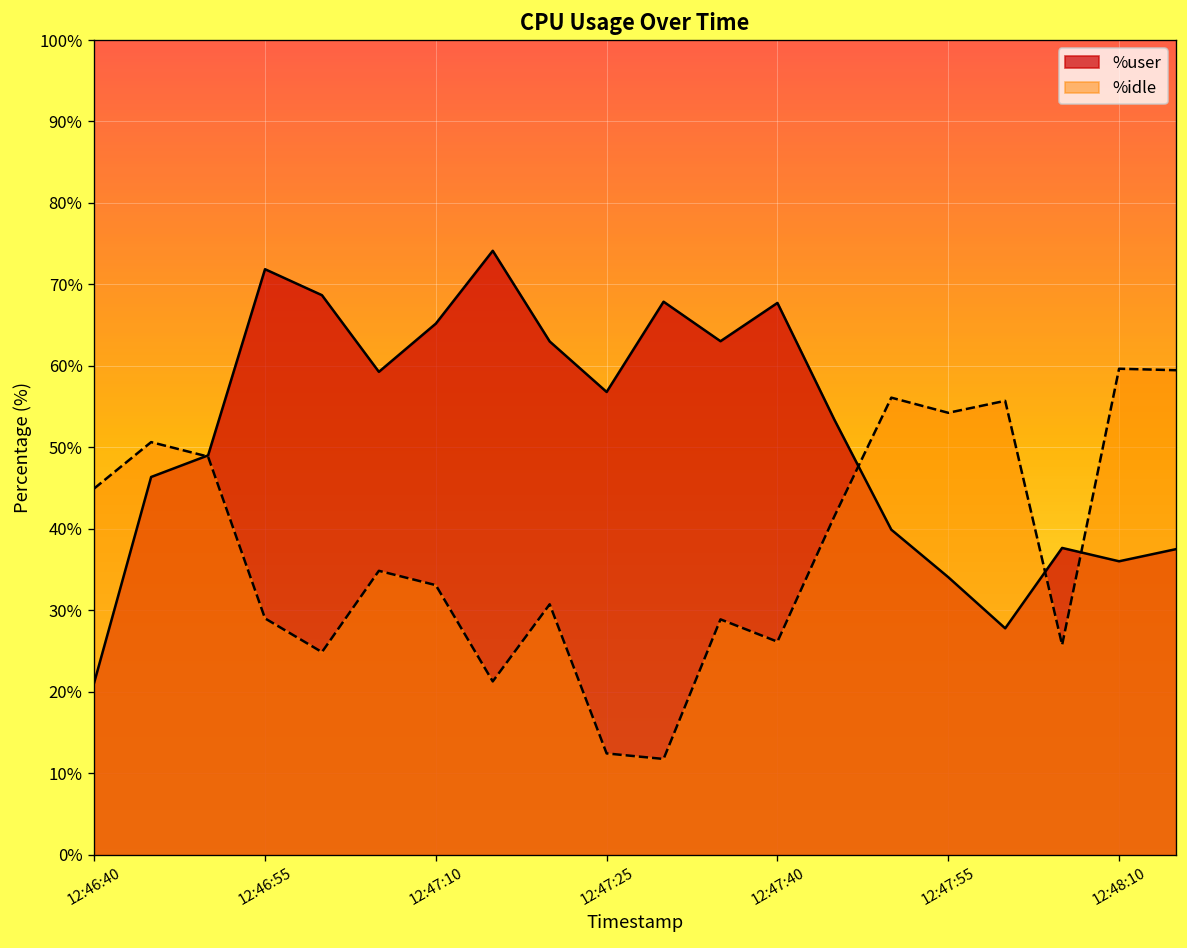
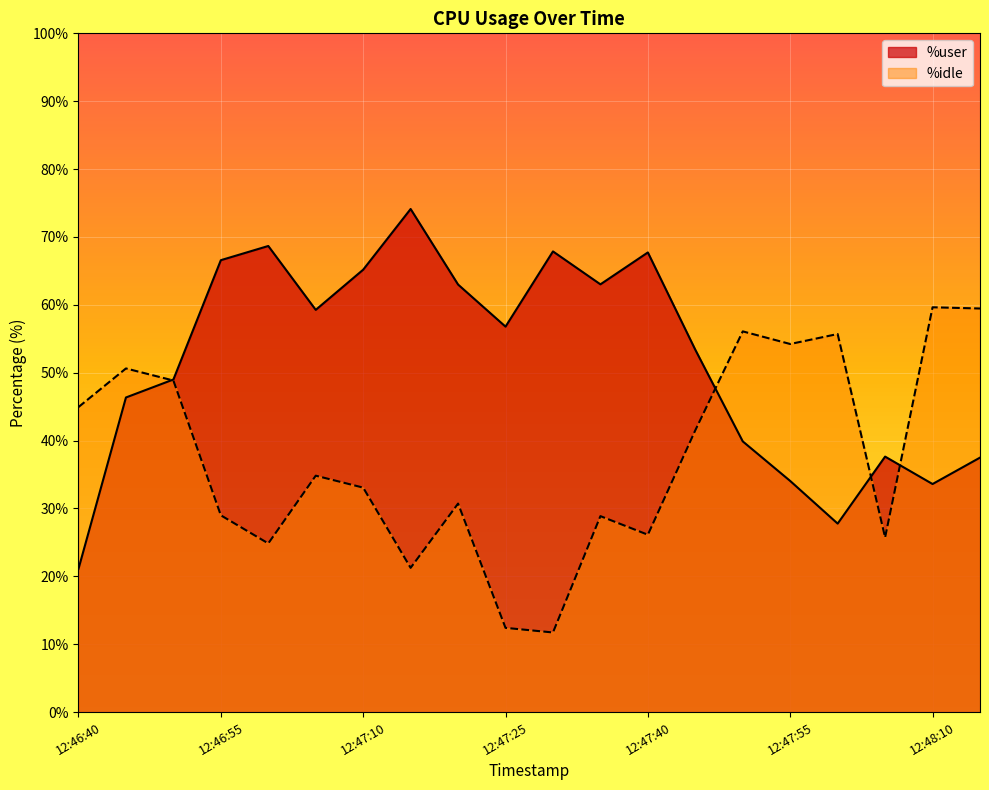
  {
    "%user": {
      "12:46:40": "21%",
-     "12:46:55": "72%",
+     "12:46:55": "67%",
      "12:47:10": "65%",
      "12:47:25": "57%",
      "12:47:40": "68%",
      "12:47:55": "34%",
-     "12:48:10": "36%"
+     "12:48:10": "34%"
    },
    "%idle": {
      "12:46:40": "45%",
      "12:46:55": "29%",
      "12:47:10": "33%",
      "12:47:25": "12%",
      "12:47:40": "26%",
      "12:47:55": "54%",
      "12:48:10": "60%"
    }
  }
